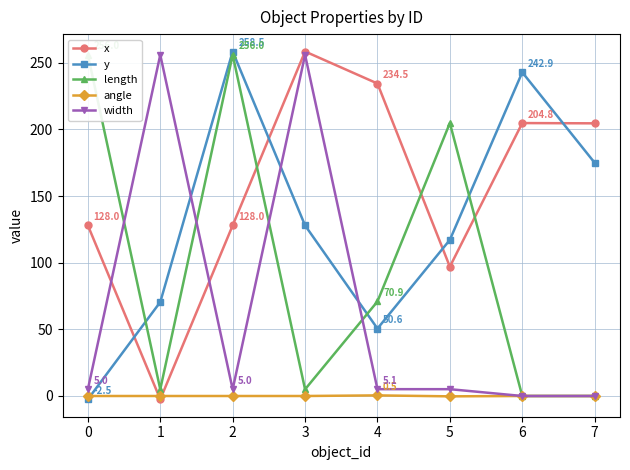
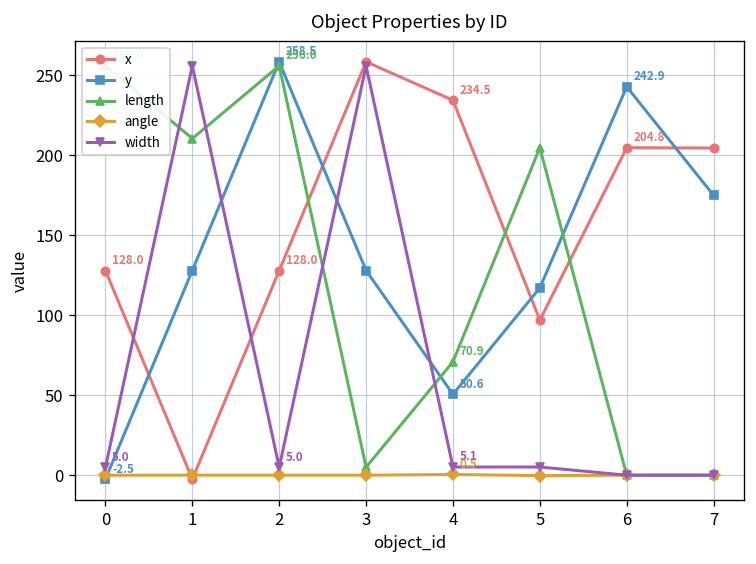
  {
    "x": {
      "0": 128.0,
      "2": 128.0,
      "4": 234.5,
      "6": 204.8
    },
    "y": {
-     "1": 71,
+     "1": 128,
      "3": 128,
      "5": 117,
      "7": 175
    },
    "length": {
-     "1": 5,
+     "1": 211,
      "3": 5,
      "5": 205
    },
    "angle": {
      "1": 0,
      "2": 0,
      "3": 0,
      "5": 0
    },
    "width": {
      "0": 5.0,
      "2": 5.0
    }
  }
